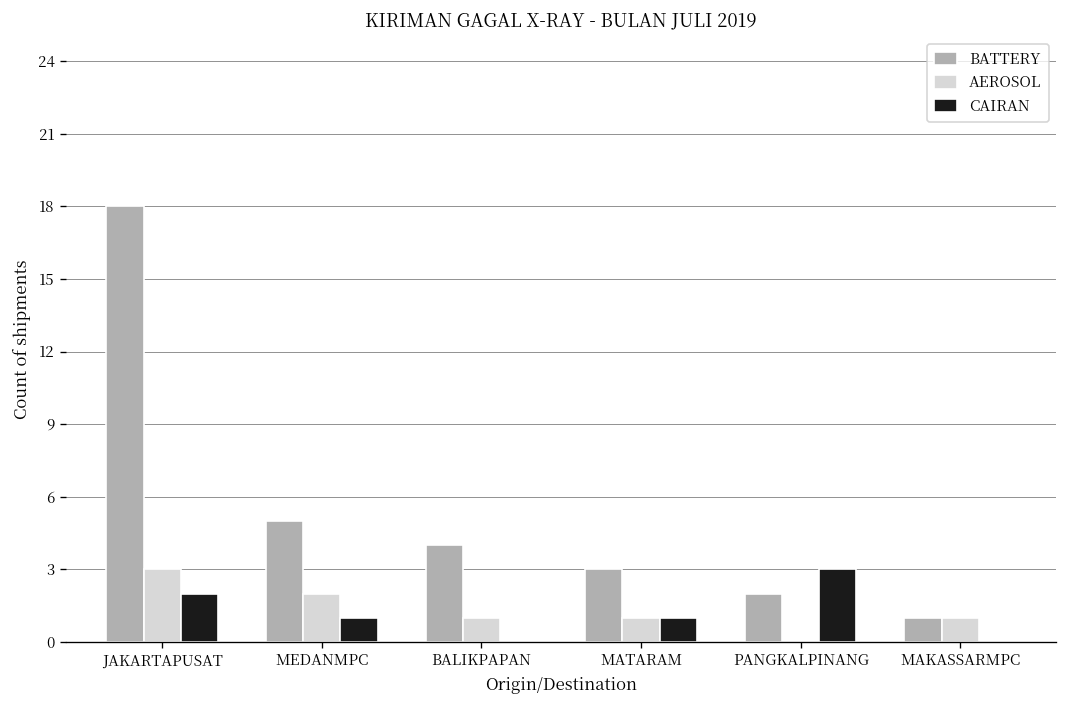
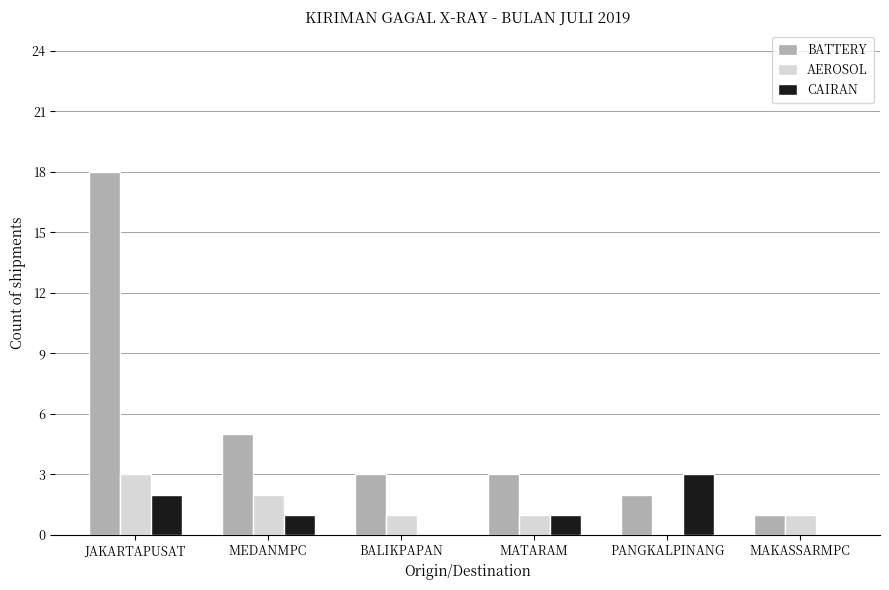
  {
    "BATTERY": {
      "JAKARTAPUSAT": 18,
      "MEDANMPC": 5,
-     "BALIKPAPAN": 4,
+     "BALIKPAPAN": 3,
      "MATARAM": 3,
      "PANGKALPINANG": 2,
      "MAKASSARMPC": 1
    },
    "AEROSOL": {
      "JAKARTAPUSAT": 3,
      "MEDANMPC": 2,
      "BALIKPAPAN": 1,
      "MATARAM": 1,
      "PANGKALPINANG": 0,
      "MAKASSARMPC": 1
    },
    "CAIRAN": {
      "JAKARTAPUSAT": 2,
      "MEDANMPC": 1,
      "BALIKPAPAN": 0,
      "MATARAM": 1,
      "PANGKALPINANG": 3,
      "MAKASSARMPC": 0
    }
  }
